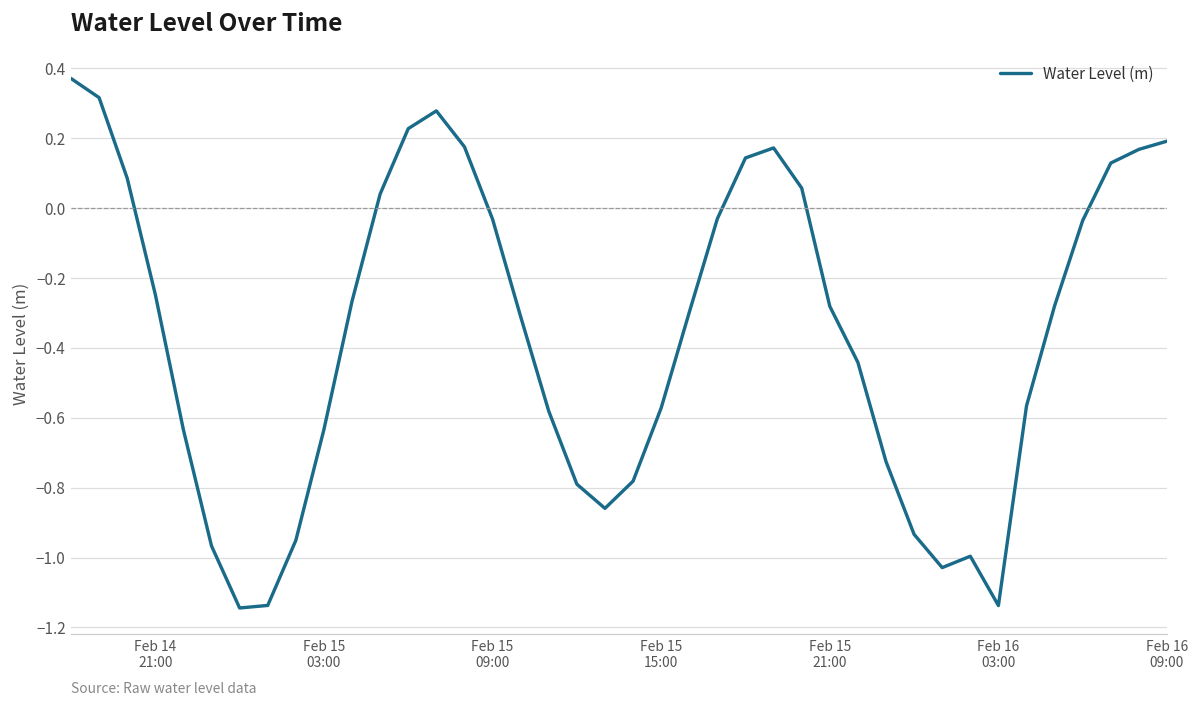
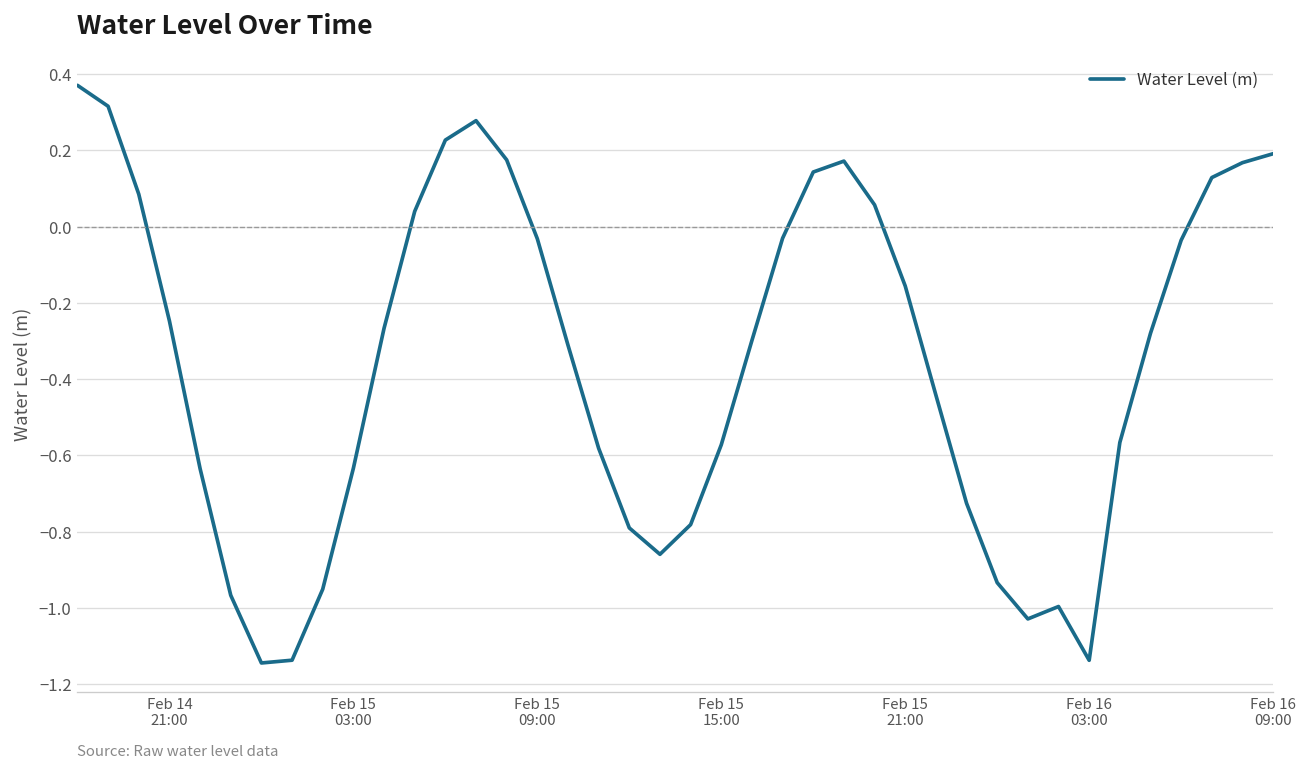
  {
    "Feb 14 21:00": -0.25,
    "Feb 15 03:00": -0.63,
    "Feb 15 09:00": -0.03,
    "Feb 15 15:00": -0.57,
-   "Feb 15 21:00": -0.28,
+   "Feb 15 21:00": -0.16,
    "Feb 16 03:00": -1.14,
    "Feb 16 09:00": 0.19
  }
